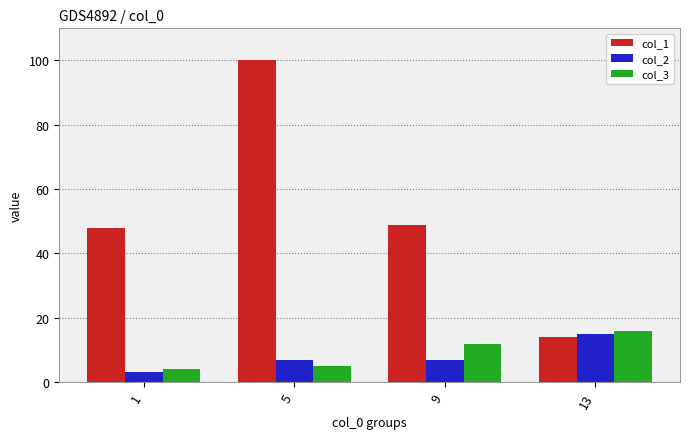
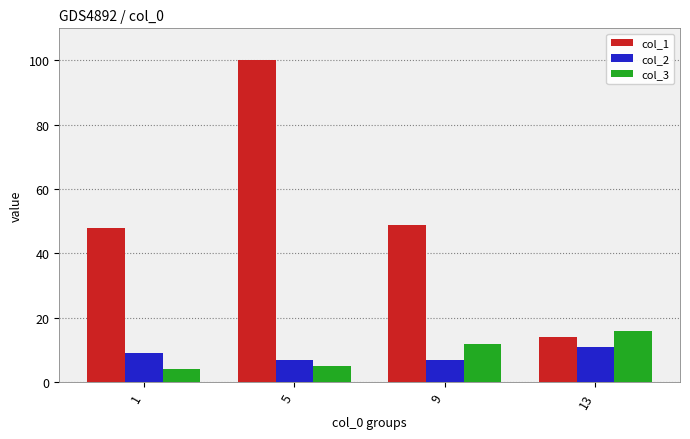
  {
    "col_1": {
      "1": 48,
      "5": 100,
      "9": 49,
      "13": 14
    },
    "col_2": {
-     "1": 3,
+     "1": 9,
      "5": 7,
      "9": 7,
-     "13": 15
+     "13": 11
    },
    "col_3": {
      "1": 4,
      "5": 5,
      "9": 12,
      "13": 16
    }
  }
